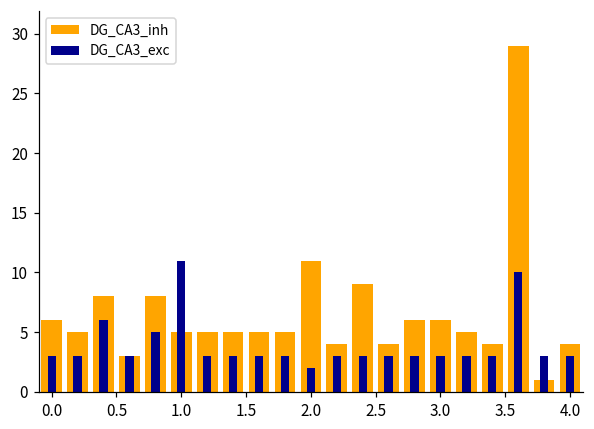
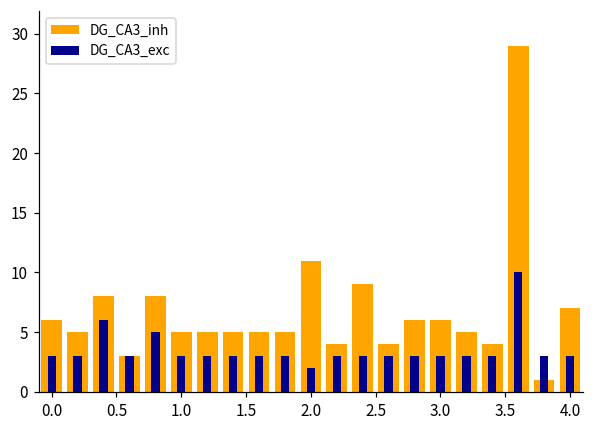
  {
    "DG_CA3_inh": {
      "0.0": 6,
      "2.0": 11,
      "3.0": 6,
-     "4.0": 4
+     "4.0": 7
    },
    "DG_CA3_exc": {
-     "1.0": 11
+     "1.0": 3
    }
  }
